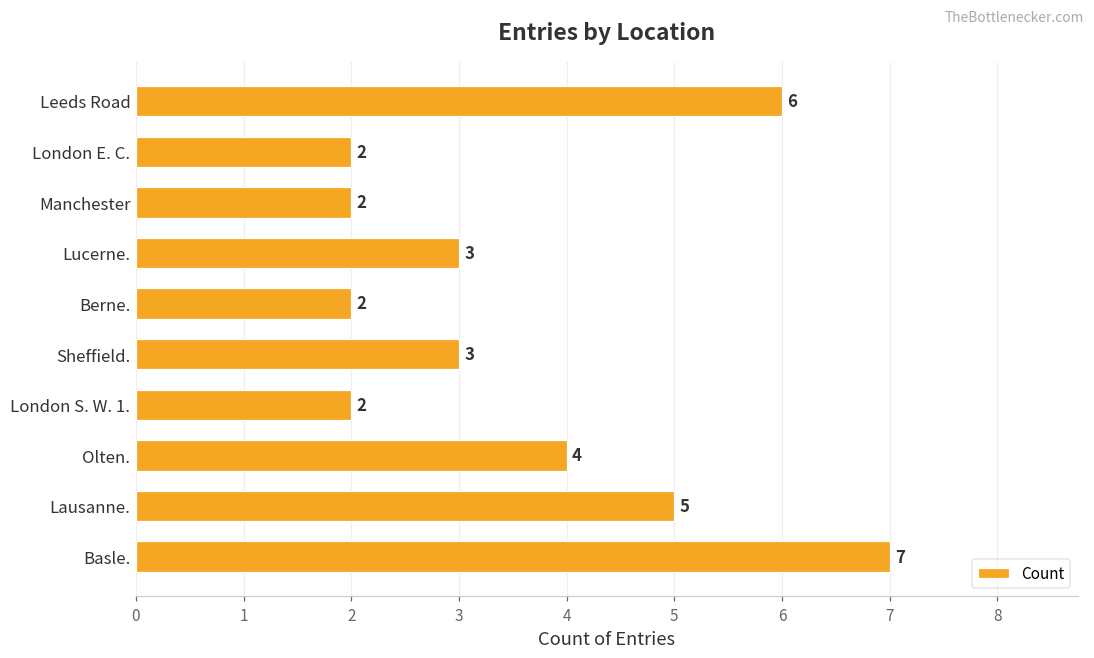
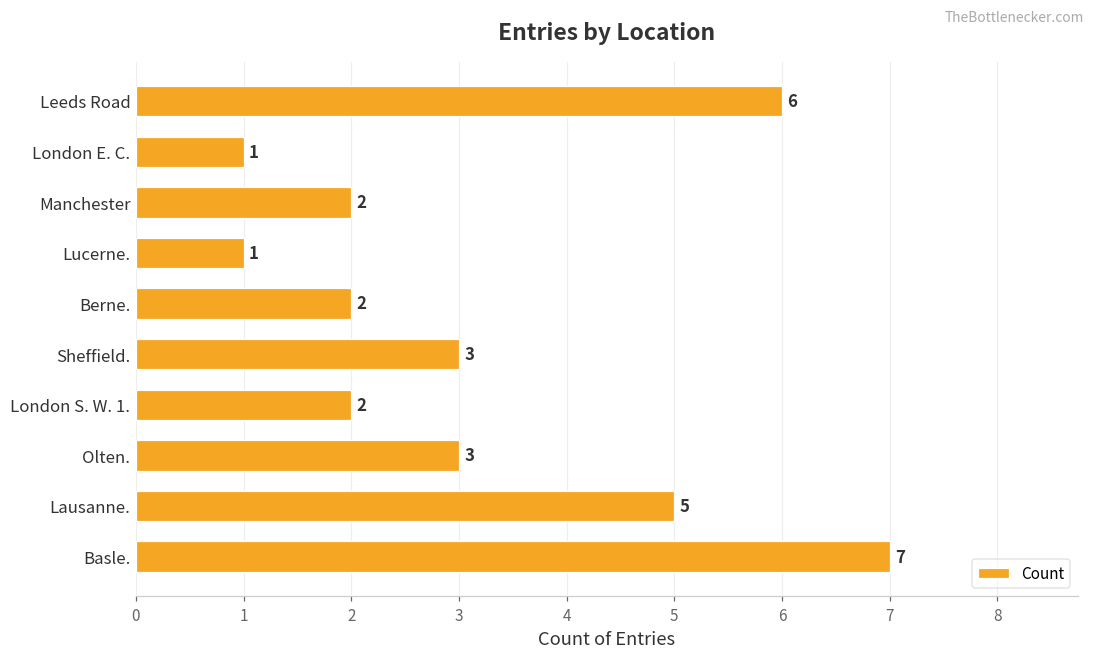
  {
    "Leeds Road": 6,
-   "London E. C.": 2,
+   "London E. C.": 1,
    "Manchester": 2,
-   "Lucerne.": 3,
+   "Lucerne.": 1,
    "Berne.": 2,
    "Sheffield.": 3,
    "London S. W. 1.": 2,
-   "Olten.": 4,
+   "Olten.": 3,
    "Lausanne.": 5,
    "Basle.": 7
  }
